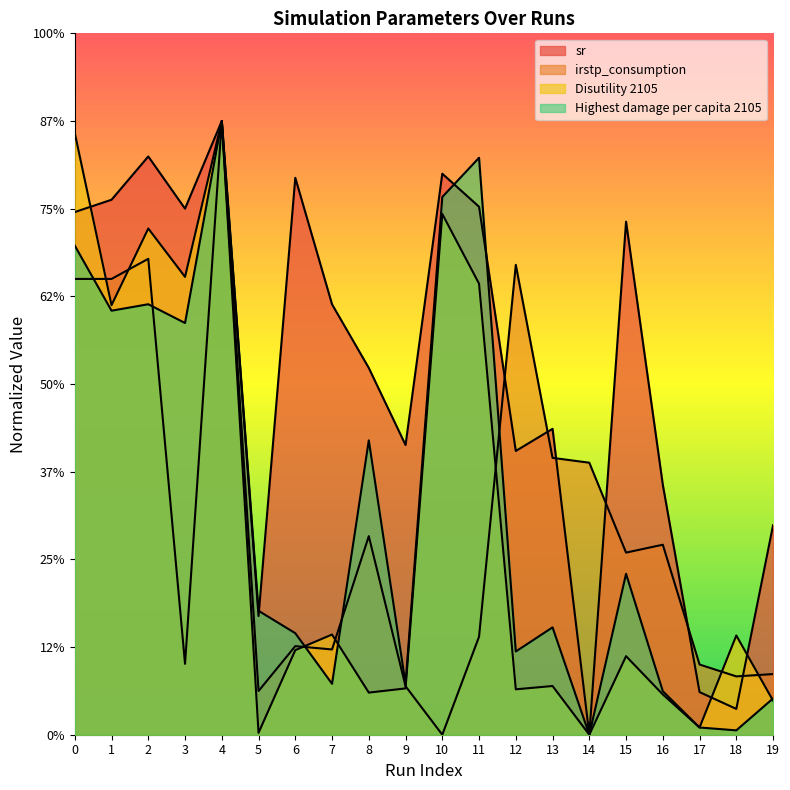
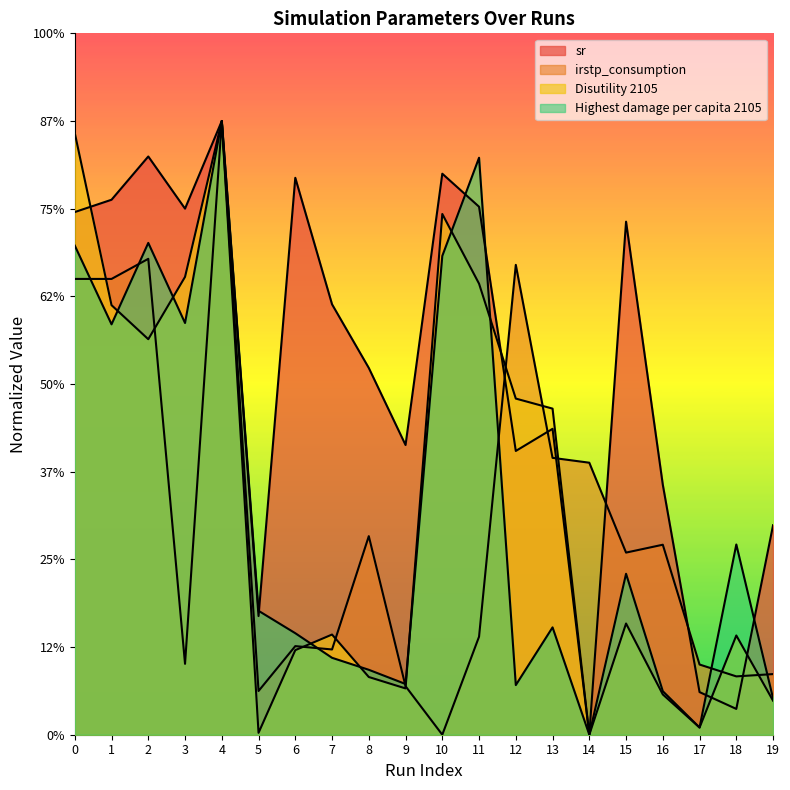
  {
    "Disutility 2105": {
      "0": "86%",
      "1": "61%",
-     "2": "72%",
+     "2": "56%",
      "3": "65%",
      "5": "0%",
      "6": "12%",
      "7": "14%",
-     "8": "6%",
+     "8": "8%",
      "10": "74%",
      "11": "64%",
-     "12": "6%",
-     "13": "7%",
-     "15": "11%",
+     "12": "48%",
+     "13": "46%",
+     "15": "16%",
      "16": "6%",
      "18": "14%"
    },
    "Highest damage per capita 2105": {
      "0": "70%",
-     "1": "60%",
-     "2": "61%",
+     "1": "59%",
+     "2": "70%",
      "3": "59%",
      "5": "18%",
      "6": "14%",
-     "7": "7%",
-     "8": "42%",
-     "10": "77%",
+     "7": "11%",
+     "8": "9%",
+     "10": "68%",
      "11": "82%",
-     "12": "12%",
+     "12": "7%",
      "13": "15%",
      "15": "23%",
      "16": "6%",
-     "18": "1%"
+     "18": "27%"
    }
  }
